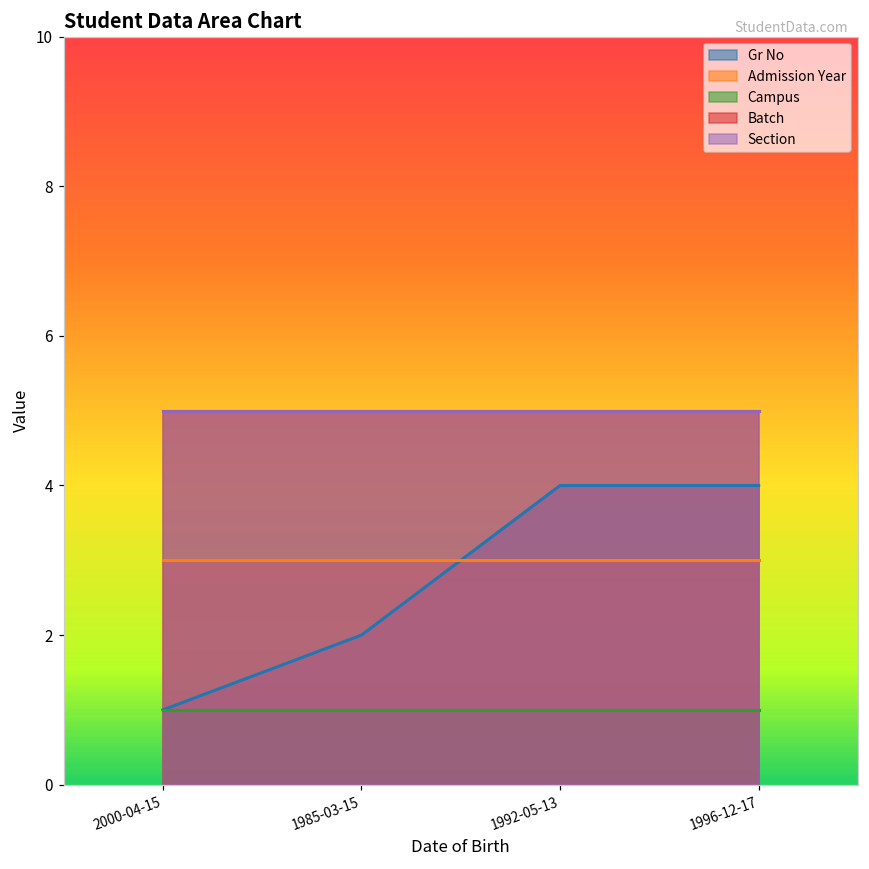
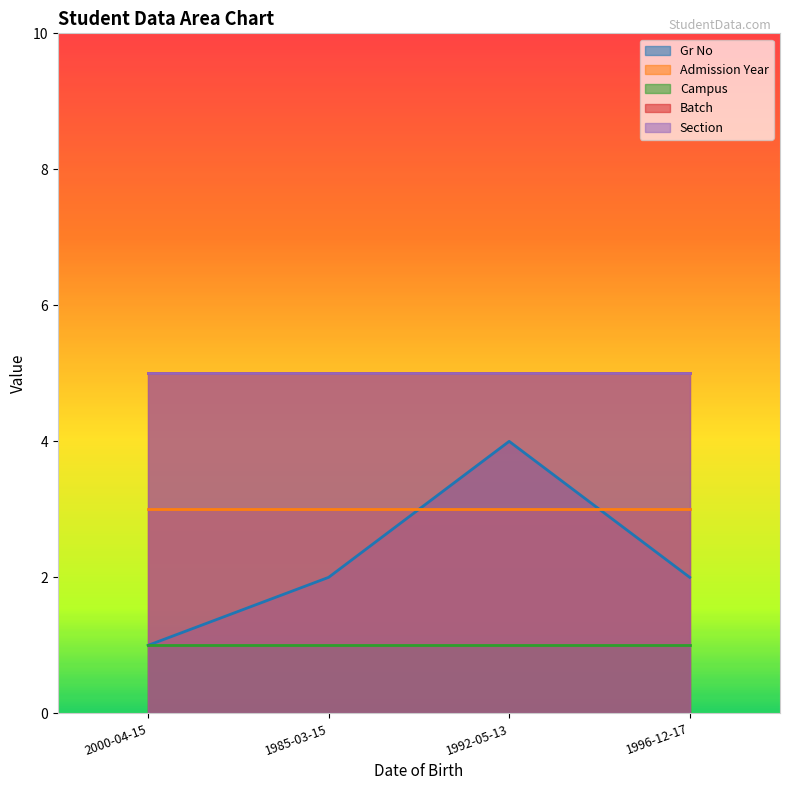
  {
    "Gr No": {
      "1985-03-15": 2,
      "1992-05-13": 4,
-     "1996-12-17": 4
+     "1996-12-17": 2
    },
    "Admission Year": {
      "2000-04-15": 3,
      "1985-03-15": 3,
      "1992-05-13": 3,
      "1996-12-17": 3
    },
    "Campus": {
      "1985-03-15": 1,
      "1992-05-13": 1,
      "1996-12-17": 1
    },
    "Section": {
      "2000-04-15": 5,
      "1985-03-15": 5,
      "1992-05-13": 5,
      "1996-12-17": 5
    }
  }
